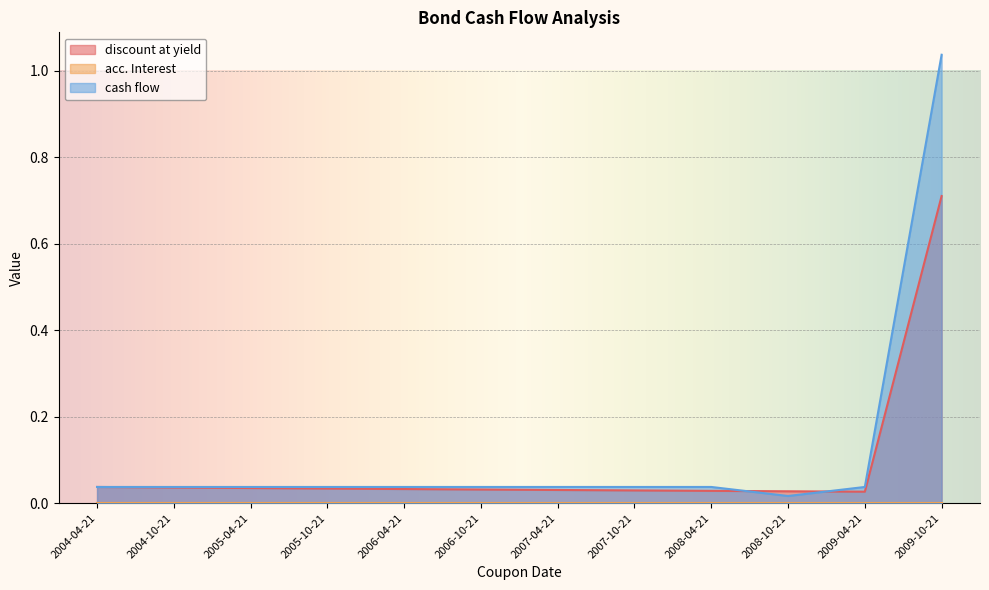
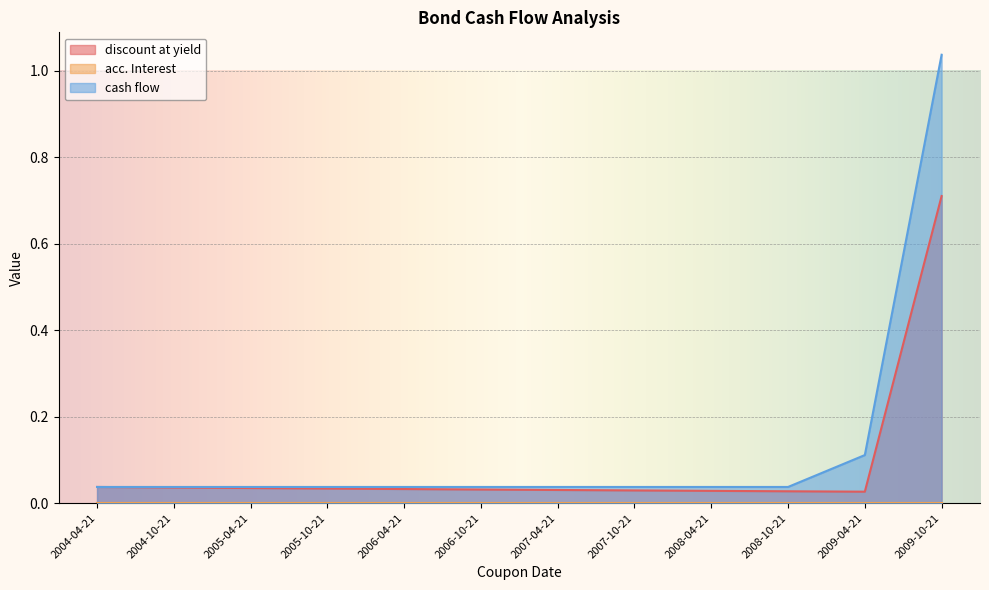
  {
    "cash flow": {
      "2007-04-21": 0.04,
      "2007-10-21": 0.04,
      "2008-04-21": 0.04,
-     "2008-10-21": 0.02,
-     "2009-04-21": 0.04,
+     "2008-10-21": 0.04,
+     "2009-04-21": 0.11,
      "2009-10-21": 1.04
    }
  }
